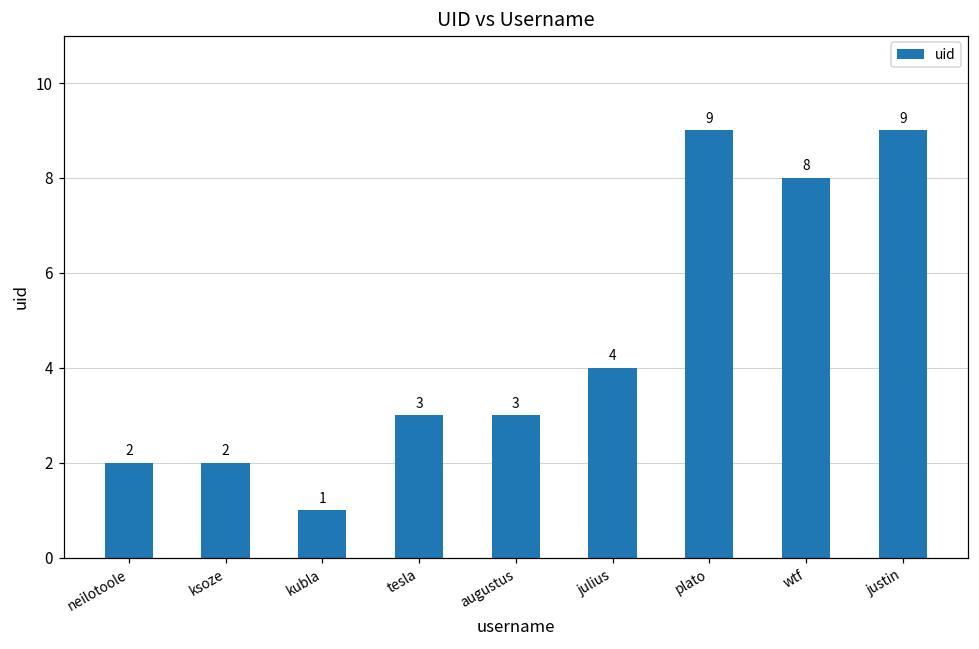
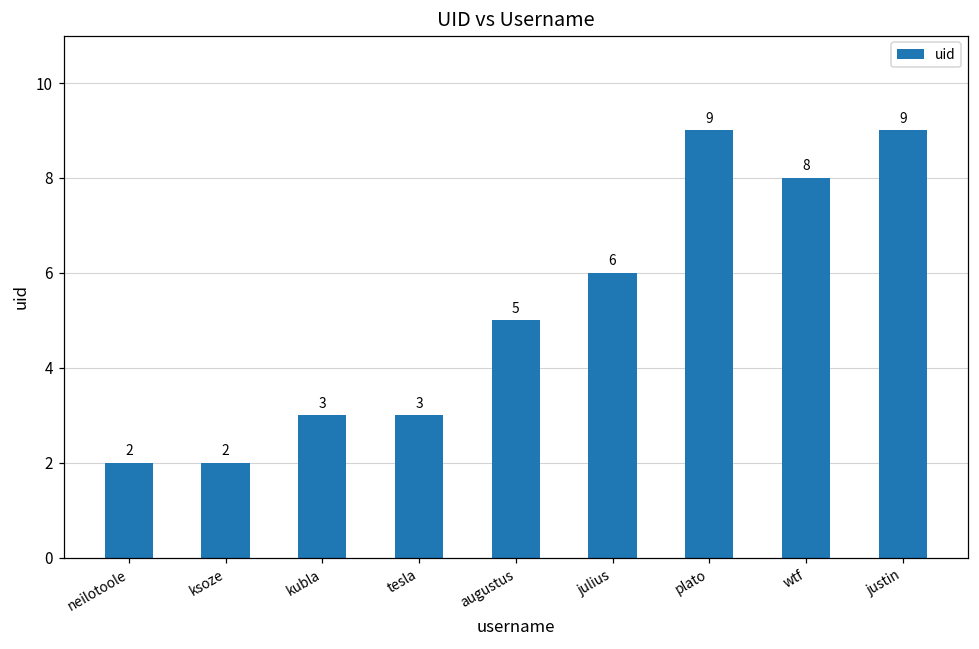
  {
    "neilotoole": 2,
    "ksoze": 2,
-   "kubla": 1,
+   "kubla": 3,
    "tesla": 3,
-   "augustus": 3,
-   "julius": 4,
+   "augustus": 5,
+   "julius": 6,
    "plato": 9,
    "wtf": 8,
    "justin": 9
  }
